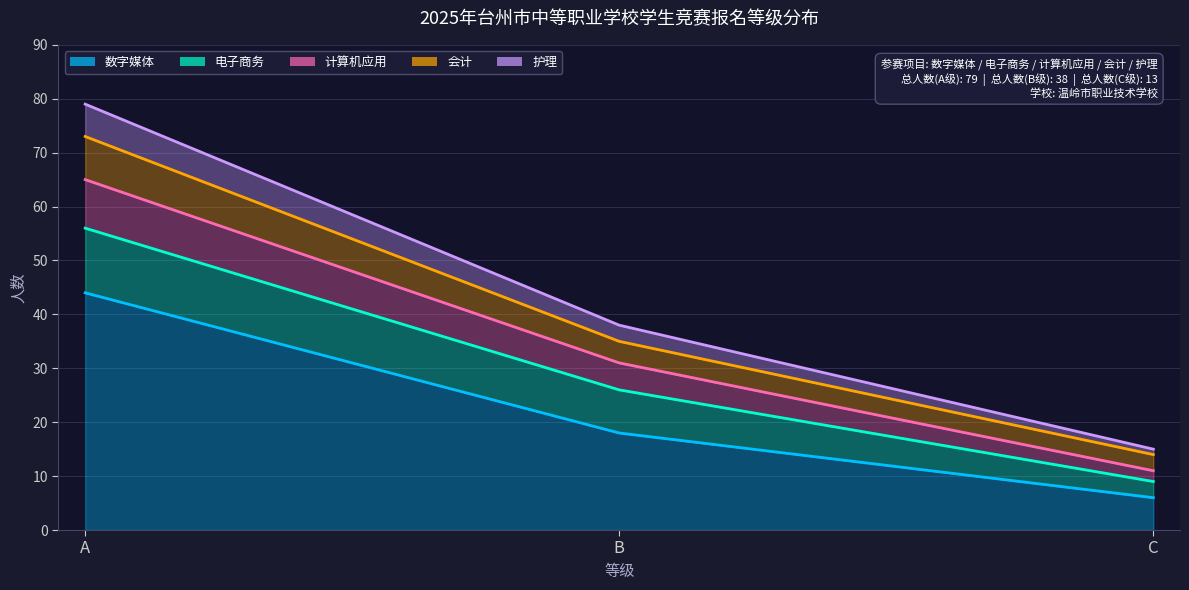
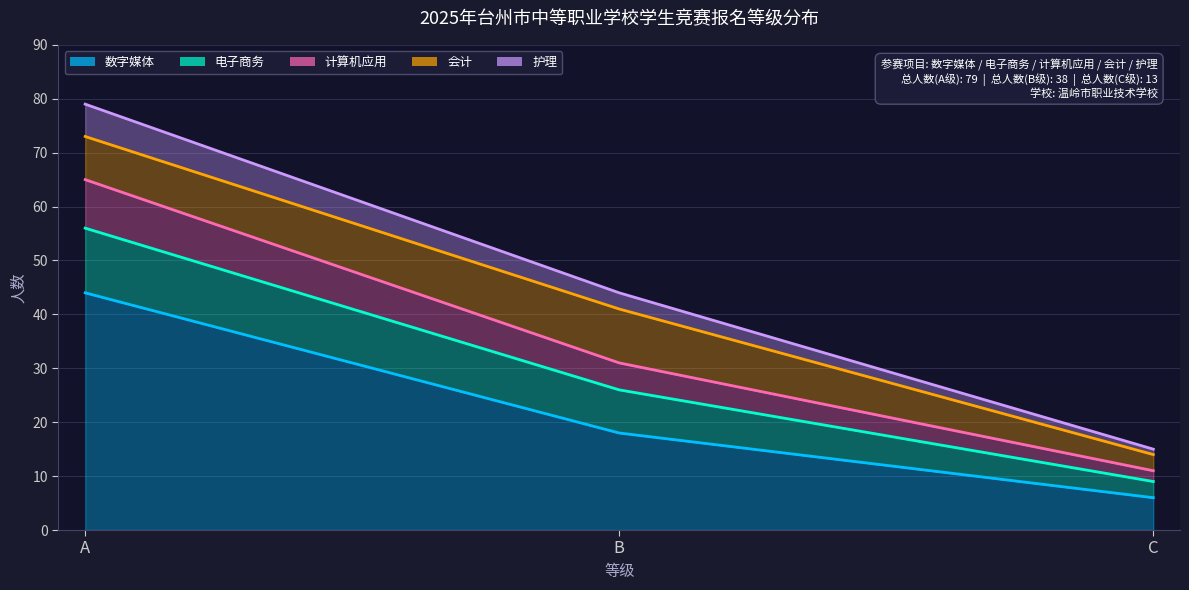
  {
    "会计": {
      "A": 8,
-     "B": 4,
+     "B": 10,
      "C": 3
    }
  }
